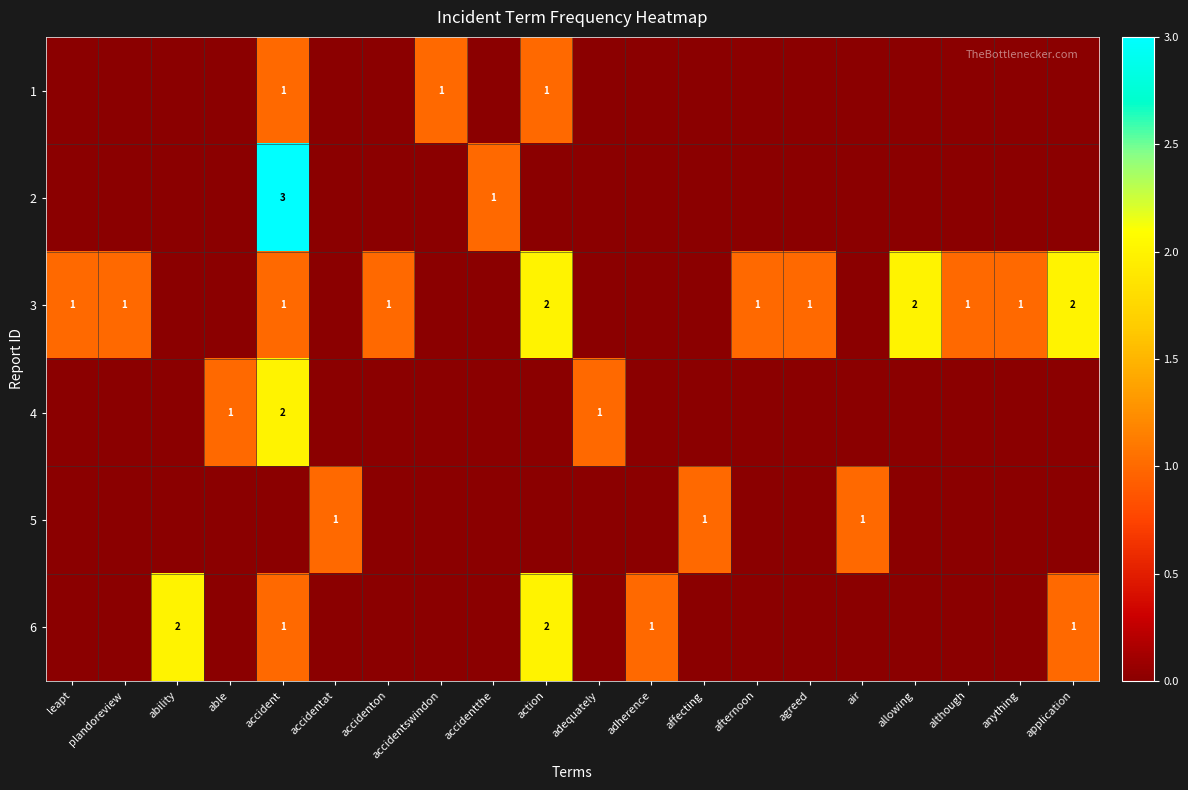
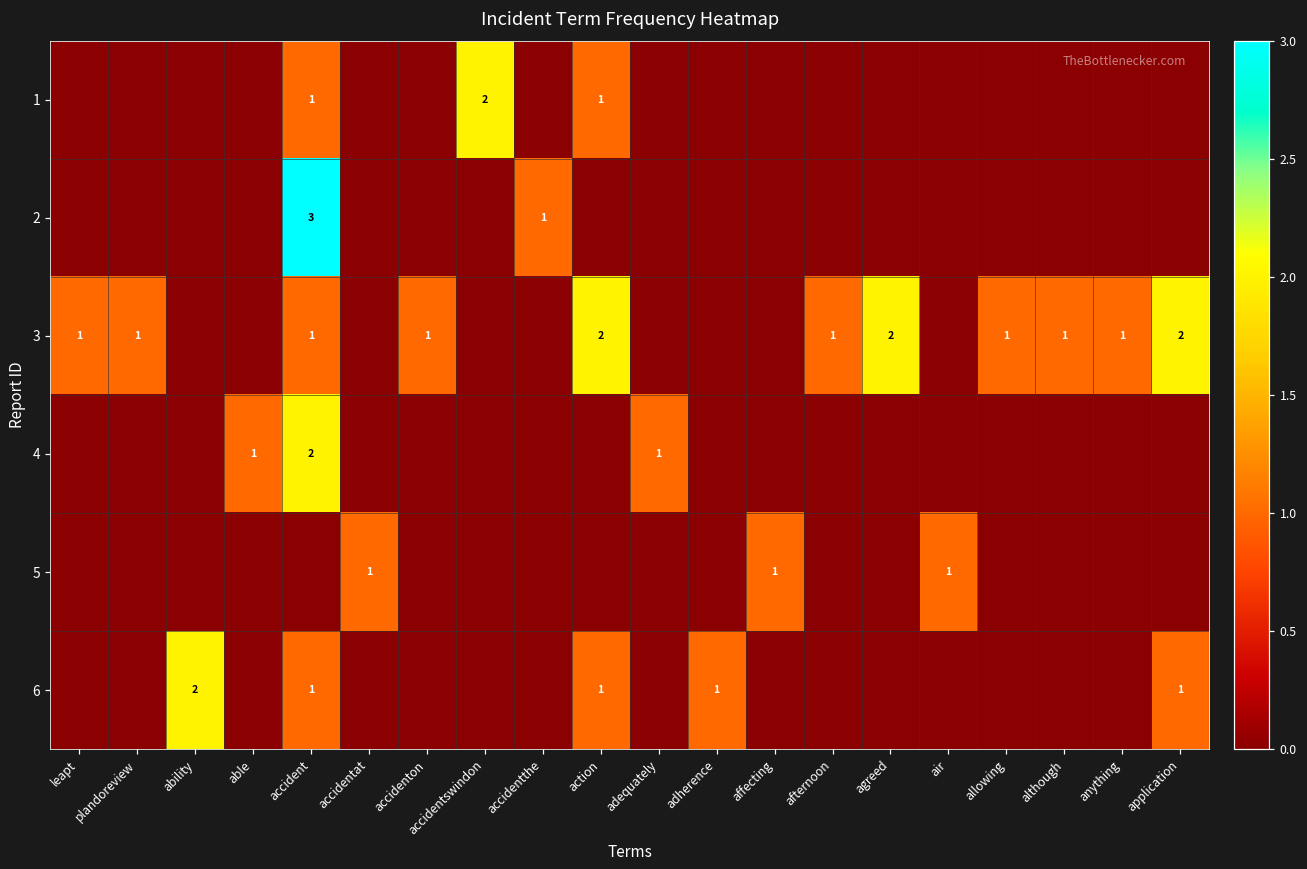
  {
    "1": {
      "accident": 1,
-     "accidentswindon": 1,
+     "accidentswindon": 2,
      "action": 1
    },
    "2": {
      "accident": 3,
      "accidentthe": 1
    },
    "3": {
      "leapt": 1,
      "plandoreview": 1,
      "accident": 1,
      "accidenton": 1,
      "action": 2,
      "afternoon": 1,
-     "agreed": 1,
-     "allowing": 2,
+     "agreed": 2,
+     "allowing": 1,
      "although": 1,
      "anything": 1,
      "application": 2
    },
    "4": {
      "able": 1,
      "accident": 2,
      "adequately": 1
    },
    "5": {
      "accidentat": 1,
      "affecting": 1,
      "air": 1
    },
    "6": {
      "ability": 2,
      "accident": 1,
-     "action": 2,
+     "action": 1,
      "adherence": 1,
      "application": 1
    }
  }
